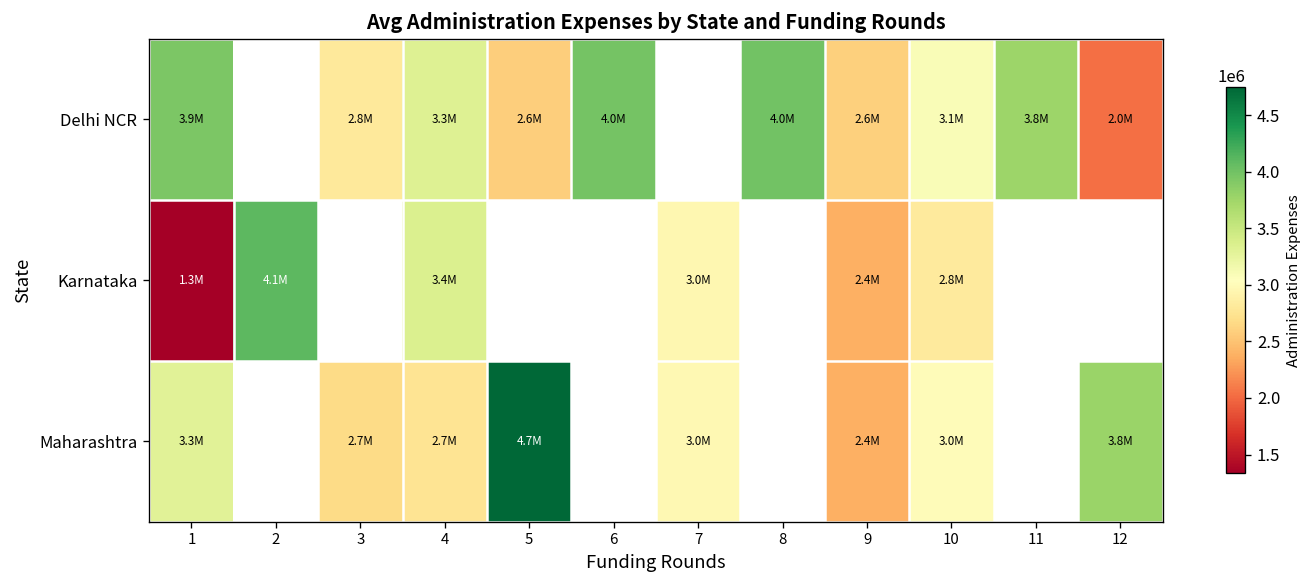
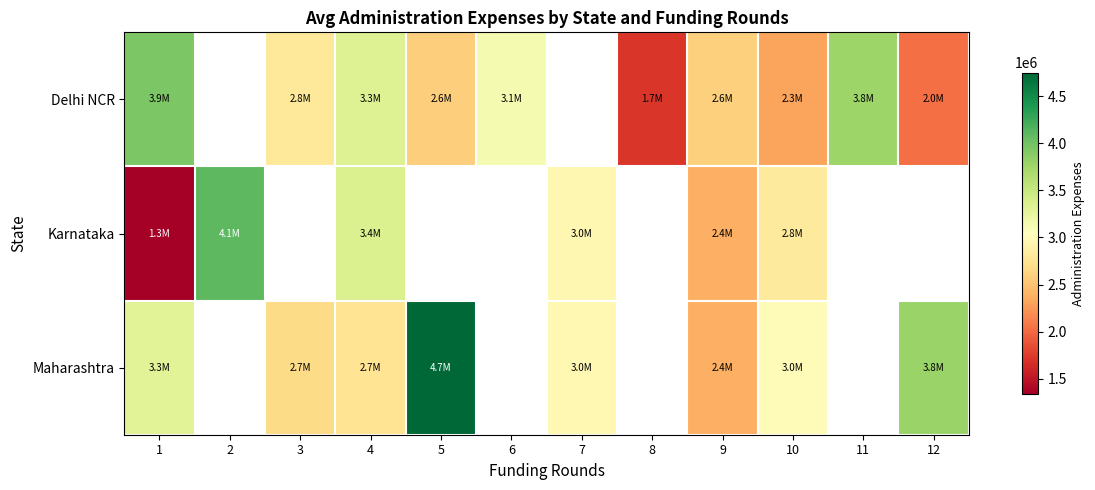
  {
    "Delhi NCR": {
      "1": "3.9M",
      "3": "2.8M",
      "4": "3.3M",
      "5": "2.6M",
-     "6": "4.0M",
-     "8": "4.0M",
+     "6": "3.1M",
+     "8": "1.7M",
      "9": "2.6M",
-     "10": "3.1M",
+     "10": "2.3M",
      "11": "3.8M",
      "12": "2.0M"
    },
    "Karnataka": {
      "1": "1.3M",
      "2": "4.1M",
      "4": "3.4M",
      "7": "3.0M",
      "9": "2.4M",
      "10": "2.8M"
    },
    "Maharashtra": {
      "1": "3.3M",
      "3": "2.7M",
      "4": "2.7M",
      "5": "4.7M",
      "7": "3.0M",
      "9": "2.4M",
      "10": "3.0M",
      "12": "3.8M"
    }
  }
